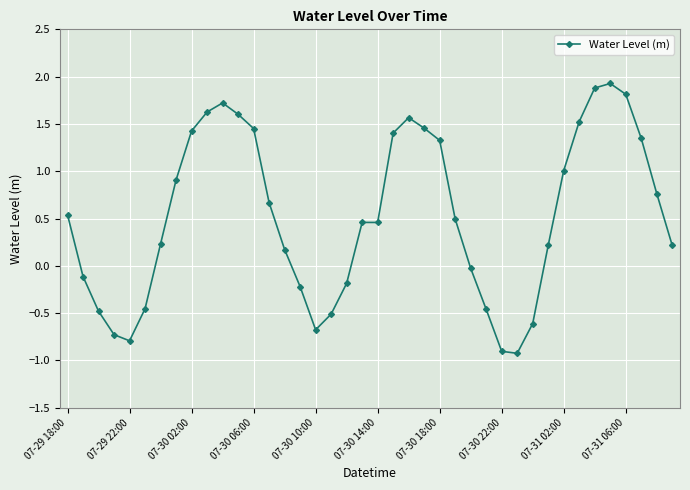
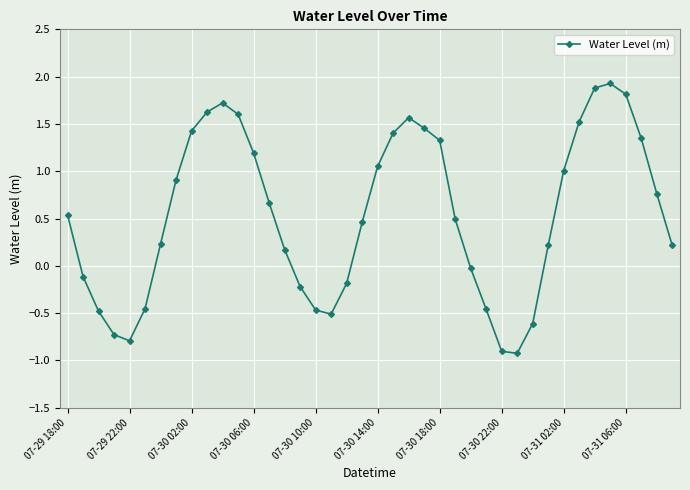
  {
    "07-29 18:00": 0.5,
    "07-29 22:00": -0.8,
    "07-30 02:00": 1.4,
-   "07-30 06:00": 1.5,
-   "07-30 10:00": -0.7,
-   "07-30 14:00": 0.5,
+   "07-30 06:00": 1.2,
+   "07-30 10:00": -0.5,
+   "07-30 14:00": 1.1,
    "07-30 18:00": 1.3,
    "07-30 22:00": -0.9,
    "07-31 02:00": 1.0,
    "07-31 06:00": 1.8
  }
